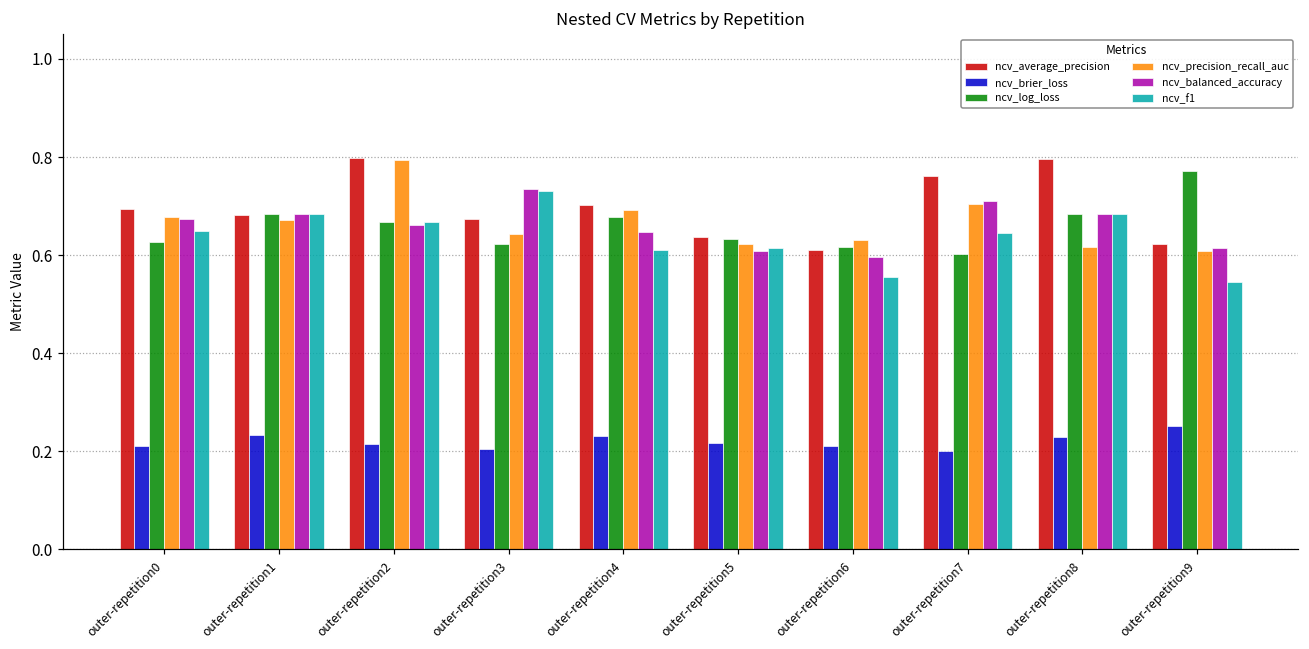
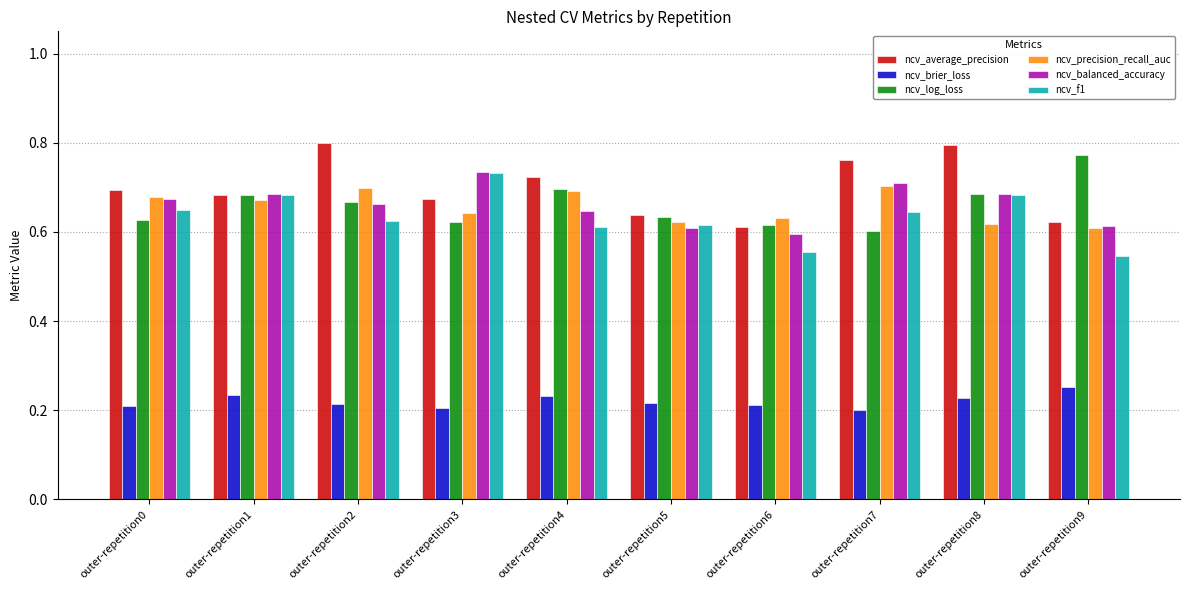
  {
    "ncv_average_precision": {
      "outer-repetition0": 0.69,
      "outer-repetition1": 0.68,
      "outer-repetition2": 0.80,
      "outer-repetition3": 0.67,
-     "outer-repetition4": 0.70,
+     "outer-repetition4": 0.72,
      "outer-repetition5": 0.64,
      "outer-repetition6": 0.61,
      "outer-repetition7": 0.76,
      "outer-repetition8": 0.80,
      "outer-repetition9": 0.62
    },
    "ncv_brier_loss": {
      "outer-repetition0": 0.21,
      "outer-repetition1": 0.23,
      "outer-repetition2": 0.21,
      "outer-repetition3": 0.21,
      "outer-repetition4": 0.23,
      "outer-repetition5": 0.22,
      "outer-repetition6": 0.21,
      "outer-repetition7": 0.20,
      "outer-repetition8": 0.23,
      "outer-repetition9": 0.25
    },
    "ncv_log_loss": {
      "outer-repetition0": 0.63,
      "outer-repetition1": 0.68,
      "outer-repetition2": 0.67,
      "outer-repetition3": 0.62,
-     "outer-repetition4": 0.68,
+     "outer-repetition4": 0.70,
      "outer-repetition5": 0.63,
      "outer-repetition6": 0.62,
      "outer-repetition7": 0.60,
      "outer-repetition8": 0.68,
      "outer-repetition9": 0.77
    },
    "ncv_precision_recall_auc": {
      "outer-repetition0": 0.68,
      "outer-repetition1": 0.67,
-     "outer-repetition2": 0.79,
+     "outer-repetition2": 0.70,
      "outer-repetition3": 0.64,
      "outer-repetition4": 0.69,
      "outer-repetition5": 0.62,
      "outer-repetition6": 0.63,
      "outer-repetition7": 0.70,
      "outer-repetition8": 0.62,
      "outer-repetition9": 0.61
    },
    "ncv_balanced_accuracy": {
      "outer-repetition0": 0.67,
      "outer-repetition1": 0.68,
      "outer-repetition2": 0.66,
      "outer-repetition3": 0.73,
      "outer-repetition4": 0.65,
      "outer-repetition5": 0.61,
      "outer-repetition6": 0.60,
      "outer-repetition7": 0.71,
      "outer-repetition8": 0.68,
      "outer-repetition9": 0.61
    },
    "ncv_f1": {
      "outer-repetition0": 0.65,
      "outer-repetition1": 0.68,
-     "outer-repetition2": 0.67,
+     "outer-repetition2": 0.63,
      "outer-repetition3": 0.73,
      "outer-repetition4": 0.61,
      "outer-repetition5": 0.62,
      "outer-repetition6": 0.56,
      "outer-repetition7": 0.65,
      "outer-repetition8": 0.68,
      "outer-repetition9": 0.55
    }
  }
